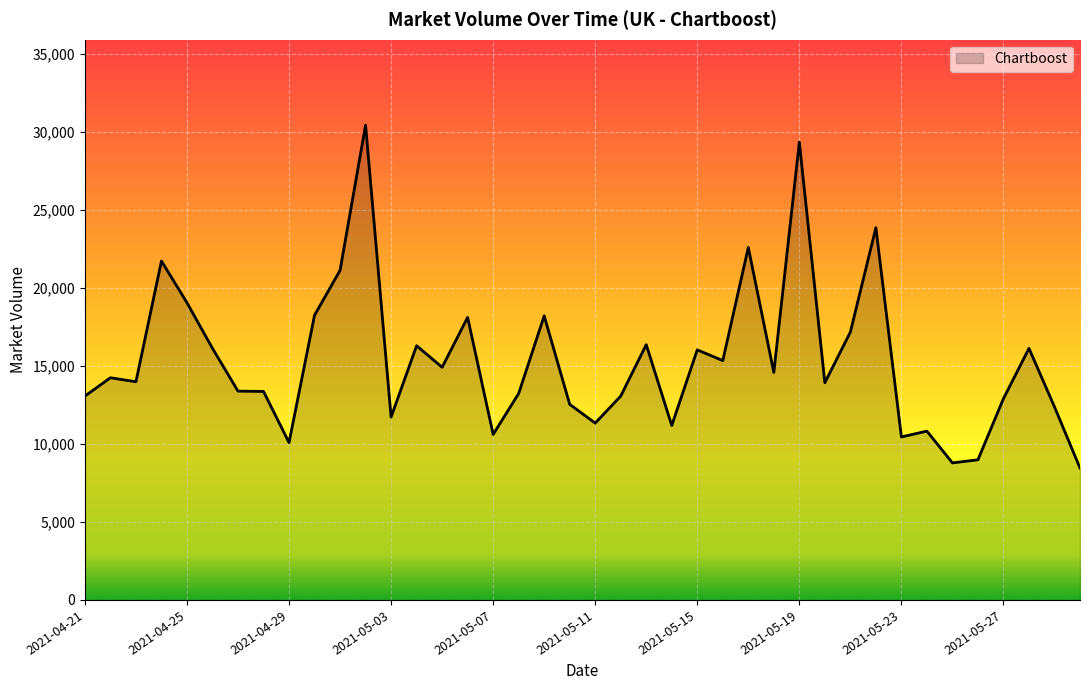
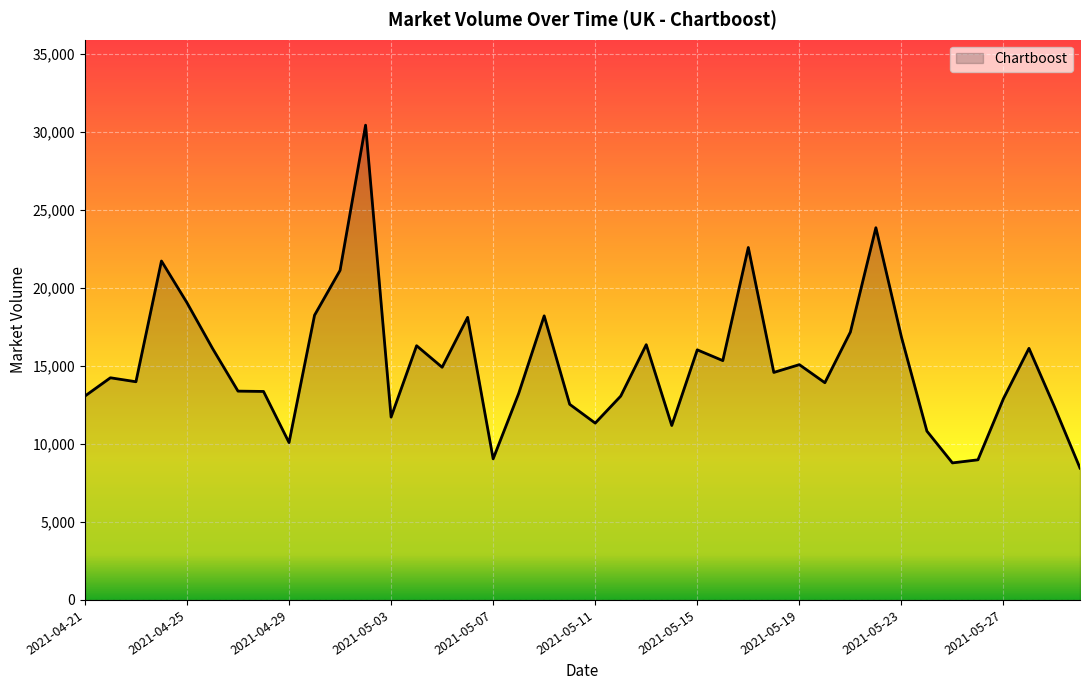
  {
    "2021-04-21": "13,100",
    "2021-04-25": "19,000",
    "2021-04-29": "10,100",
    "2021-05-03": "11,700",
-   "2021-05-07": "10,600",
+   "2021-05-07": "9,000",
    "2021-05-11": "11,300",
    "2021-05-15": "16,000",
-   "2021-05-19": "29,300",
-   "2021-05-23": "10,400",
+   "2021-05-19": "15,100",
+   "2021-05-23": "16,900",
    "2021-05-27": "12,900"
  }
